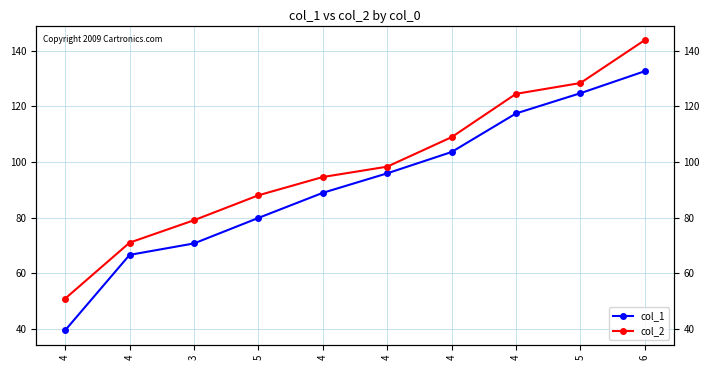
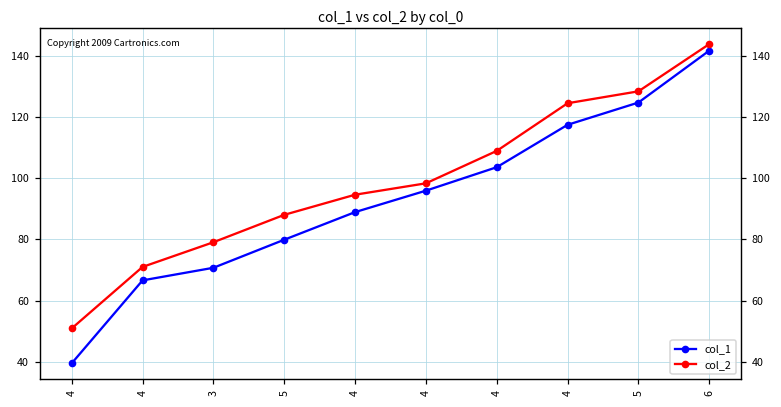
  {
    "col_1": {
      "3": 71,
-     "6": 133
+     "6": 142
    },
    "col_2": {
      "3": 79,
      "6": 144
    }
  }
